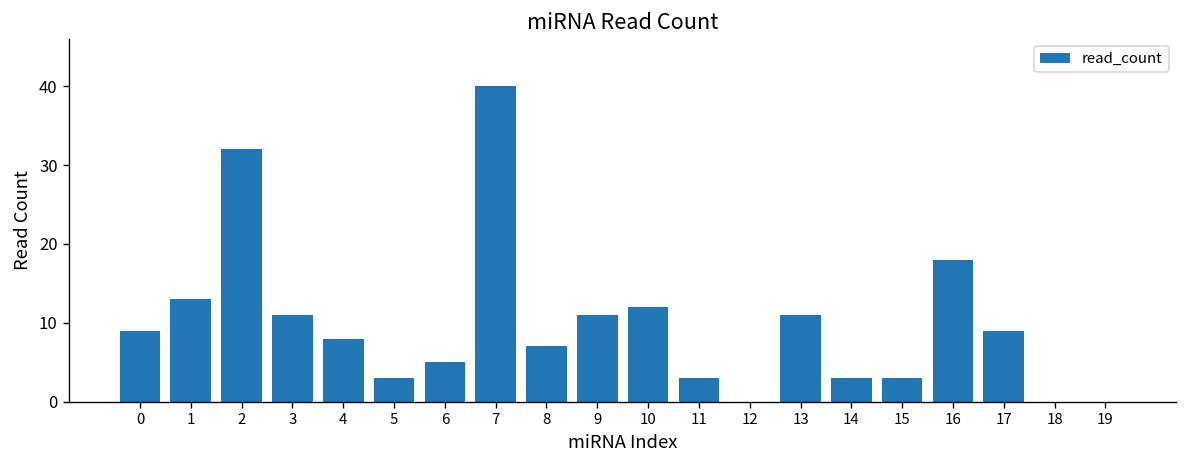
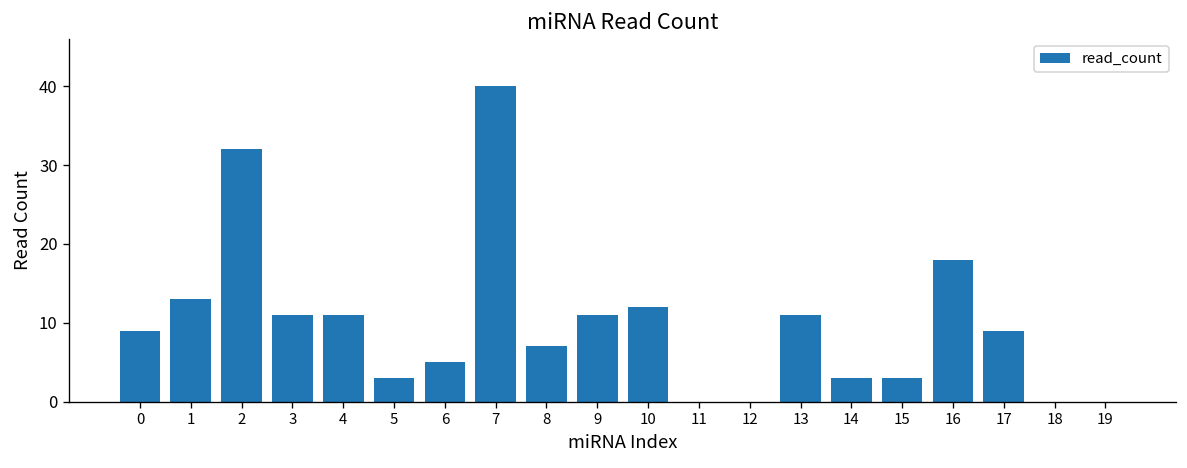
  {
    "0": 9,
    "1": 13,
    "2": 32,
    "3": 11,
-   "4": 8,
+   "4": 11,
    "5": 3,
    "6": 5,
    "7": 40,
    "8": 7,
    "9": 11,
    "10": 12,
-   "11": 3,
+   "11": 0,
    "12": 0,
    "13": 11,
    "14": 3,
    "15": 3,
    "16": 18,
    "17": 9,
    "18": 0,
    "19": 0
  }
